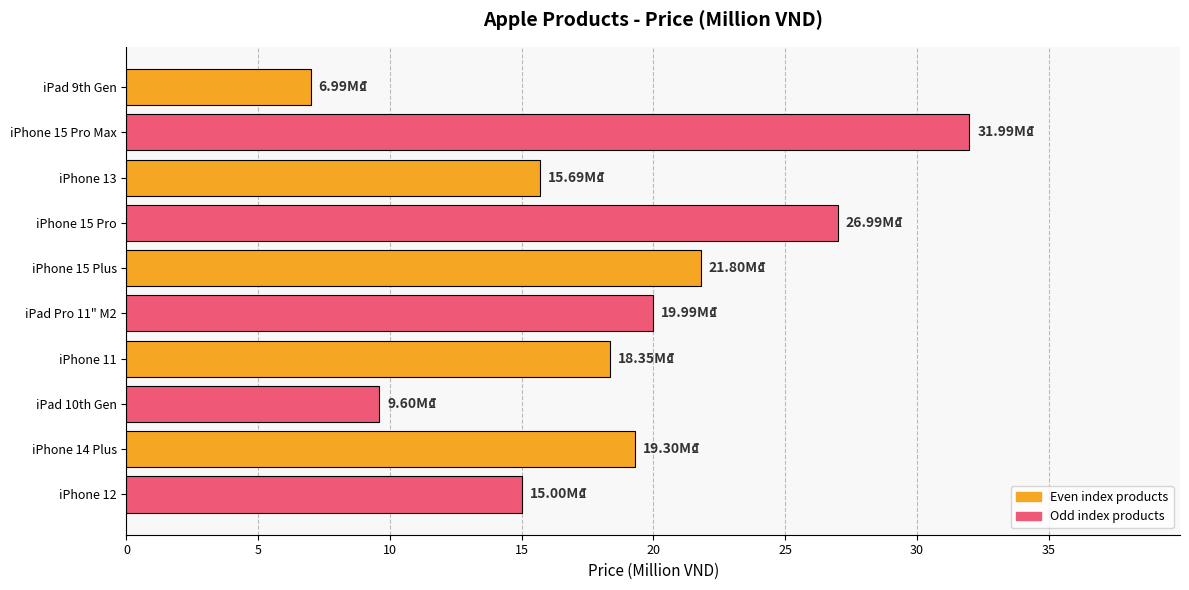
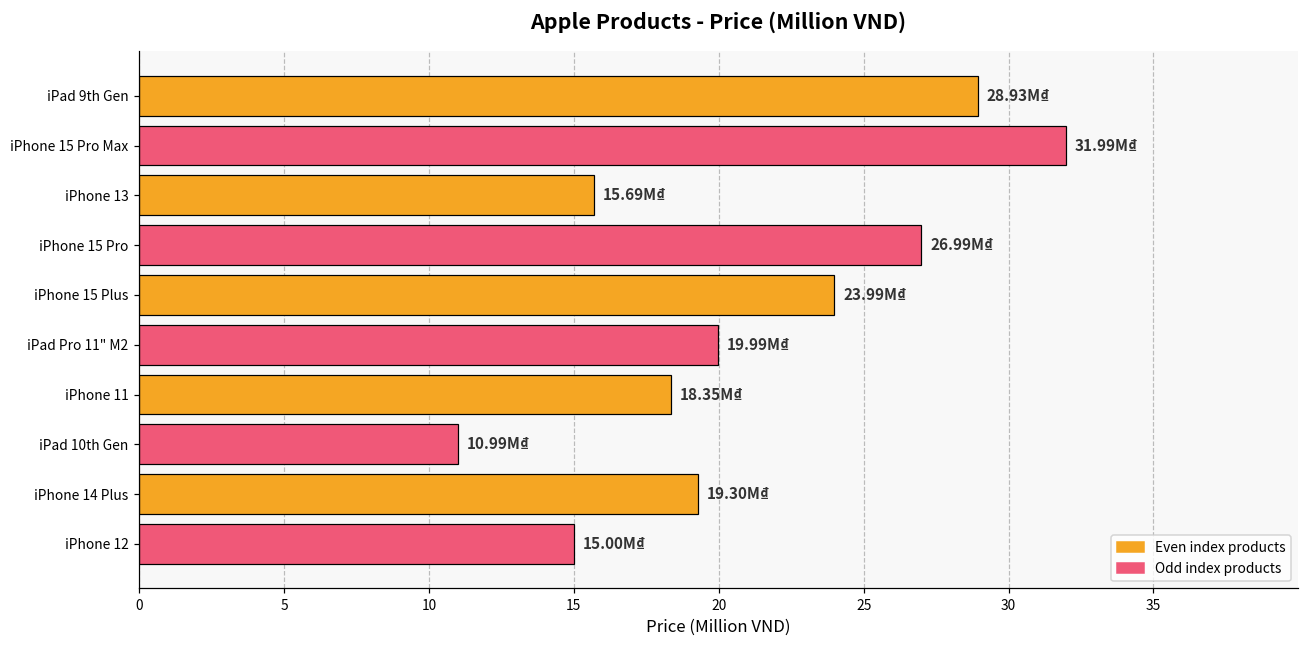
  {
-   "iPad 9th Gen": "6.99M₫",
+   "iPad 9th Gen": "28.93M₫",
    "iPhone 15 Pro Max": "31.99M₫",
    "iPhone 13": "15.69M₫",
    "iPhone 15 Pro": "26.99M₫",
-   "iPhone 15 Plus": "21.80M₫",
+   "iPhone 15 Plus": "23.99M₫",
    "iPad Pro 11\" M2": "19.99M₫",
    "iPhone 11": "18.35M₫",
-   "iPad 10th Gen": "9.60M₫",
+   "iPad 10th Gen": "10.99M₫",
    "iPhone 14 Plus": "19.30M₫",
    "iPhone 12": "15.00M₫"
  }
